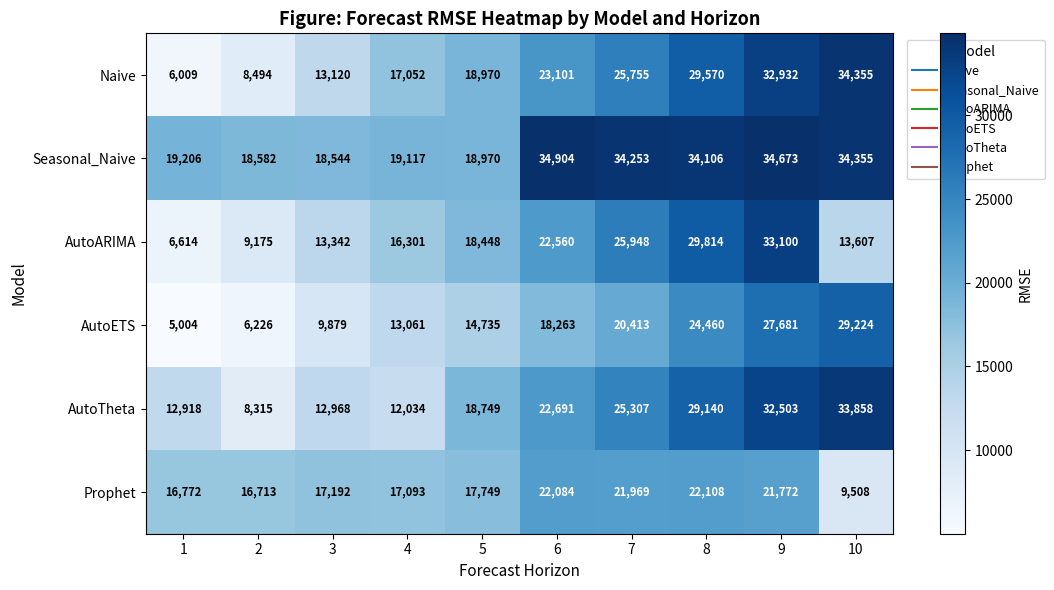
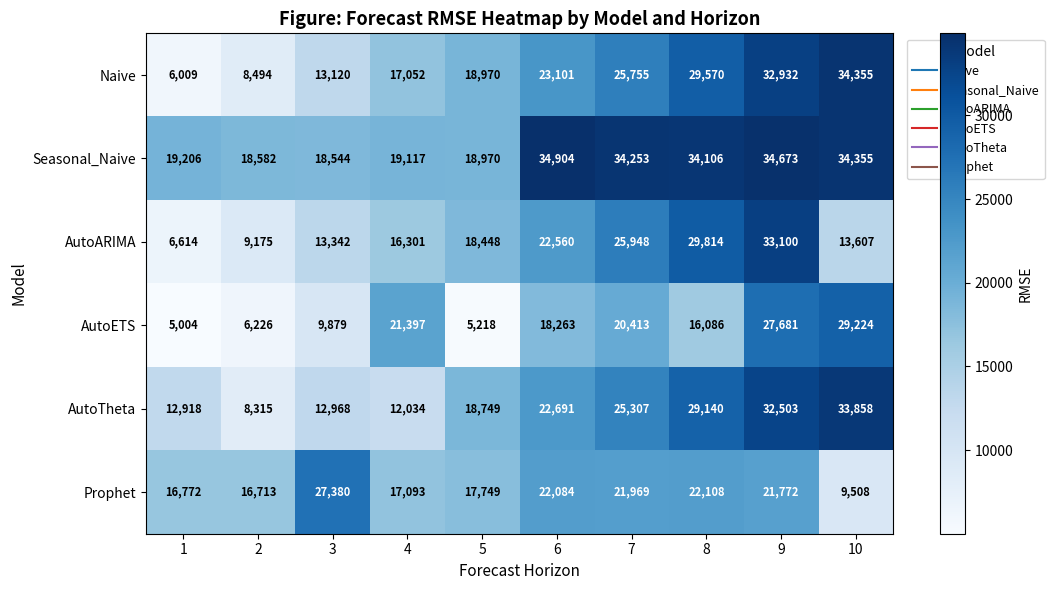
  {
    "Naive": {
      "1": "6,009",
      "2": "8,494",
      "3": "13,120",
      "4": "17,052",
      "5": "18,970",
      "6": "23,101",
      "7": "25,755",
      "8": "29,570",
      "9": "32,932",
      "10": "34,355"
    },
    "Seasonal_Naive": {
      "1": "19,206",
      "2": "18,582",
      "3": "18,544",
      "4": "19,117",
      "5": "18,970",
      "6": "34,904",
      "7": "34,253",
      "8": "34,106",
      "9": "34,673",
      "10": "34,355"
    },
    "AutoARIMA": {
      "1": "6,614",
      "2": "9,175",
      "3": "13,342",
      "4": "16,301",
      "5": "18,448",
      "6": "22,560",
      "7": "25,948",
      "8": "29,814",
      "9": "33,100",
      "10": "13,607"
    },
    "AutoETS": {
      "1": "5,004",
      "2": "6,226",
      "3": "9,879",
-     "4": "13,061",
-     "5": "14,735",
+     "4": "21,397",
+     "5": "5,218",
      "6": "18,263",
      "7": "20,413",
-     "8": "24,460",
+     "8": "16,086",
      "9": "27,681",
      "10": "29,224"
    },
    "AutoTheta": {
      "1": "12,918",
      "2": "8,315",
      "3": "12,968",
      "4": "12,034",
      "5": "18,749",
      "6": "22,691",
      "7": "25,307",
      "8": "29,140",
      "9": "32,503",
      "10": "33,858"
    },
    "Prophet": {
      "1": "16,772",
      "2": "16,713",
-     "3": "17,192",
+     "3": "27,380",
      "4": "17,093",
      "5": "17,749",
      "6": "22,084",
      "7": "21,969",
      "8": "22,108",
      "9": "21,772",
      "10": "9,508"
    }
  }
